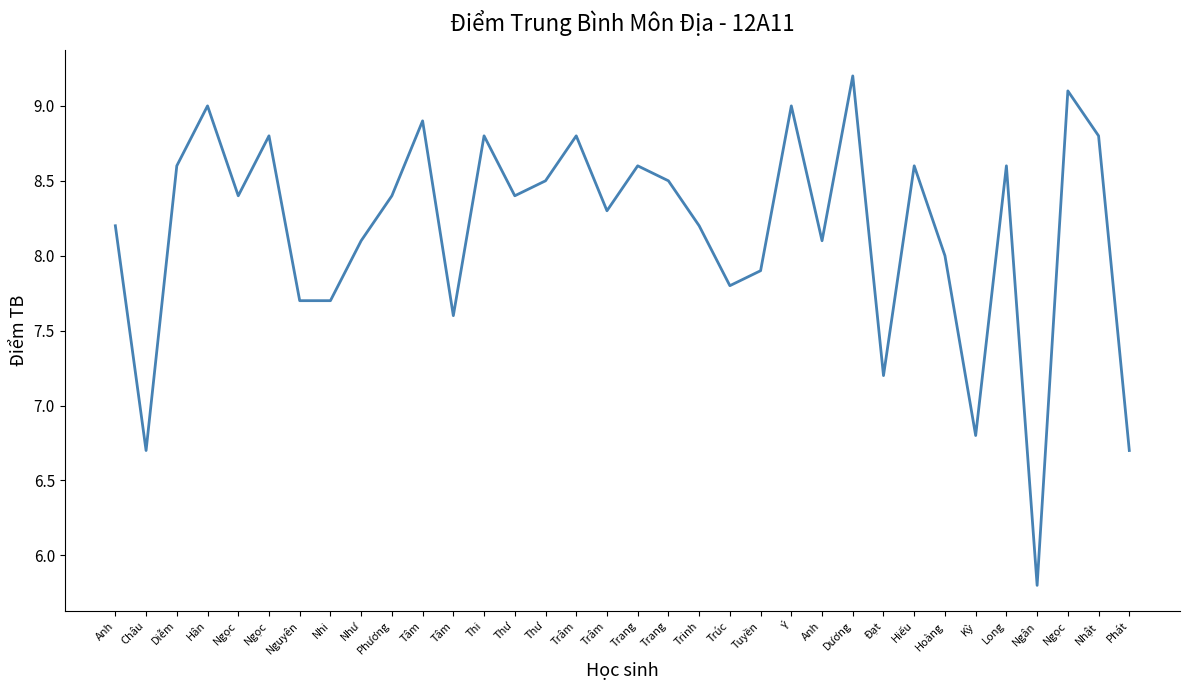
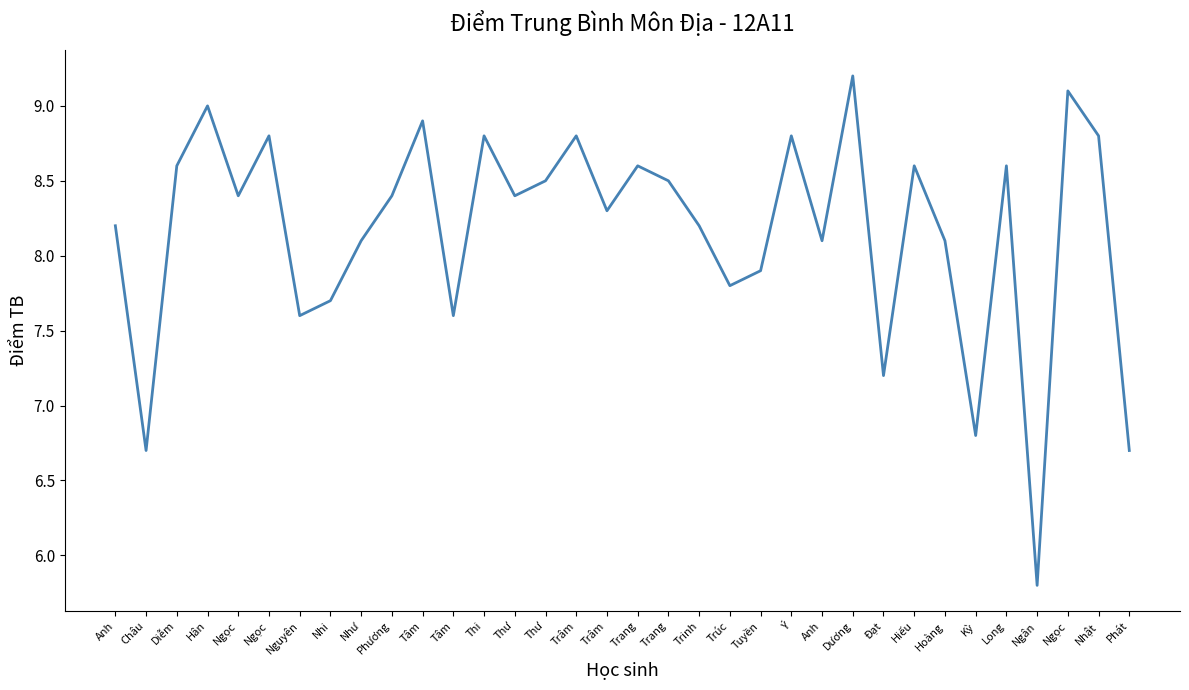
  {
    "Châu": 6.7,
    "Diễm": 8.6,
    "Hân": 9.0,
-   "Nguyên": 7.7,
+   "Nguyên": 7.6,
    "Nhi": 7.7,
    "Như": 8.1,
    "Phương": 8.4,
    "Thi": 8.8,
    "Trinh": 8.2,
    "Trúc": 7.8,
    "Tuyền": 7.9,
-   "Ý": 9.0,
+   "Ý": 8.8,
    "Dương": 9.2,
    "Đạt": 7.2,
    "Hiếu": 8.6,
-   "Hoàng": 8.0,
+   "Hoàng": 8.1,
    "Kỳ": 6.8,
    "Long": 8.6,
    "Ngân": 5.8,
    "Nhật": 8.8,
    "Phát": 6.7
  }
